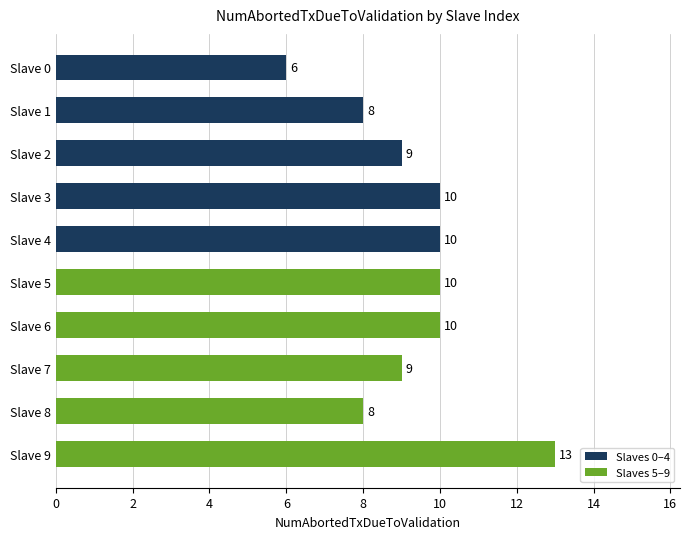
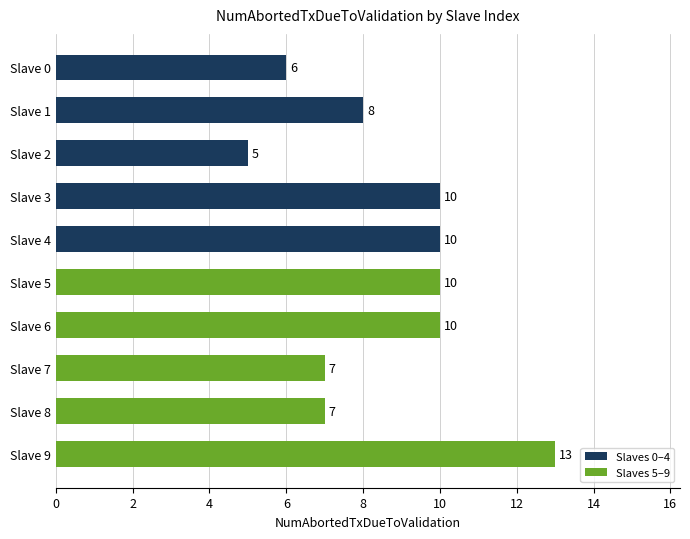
  {
    "Slave 0": 6,
    "Slave 1": 8,
-   "Slave 2": 9,
+   "Slave 2": 5,
    "Slave 3": 10,
    "Slave 4": 10,
    "Slave 5": 10,
    "Slave 6": 10,
-   "Slave 7": 9,
-   "Slave 8": 8,
+   "Slave 7": 7,
+   "Slave 8": 7,
    "Slave 9": 13
  }
